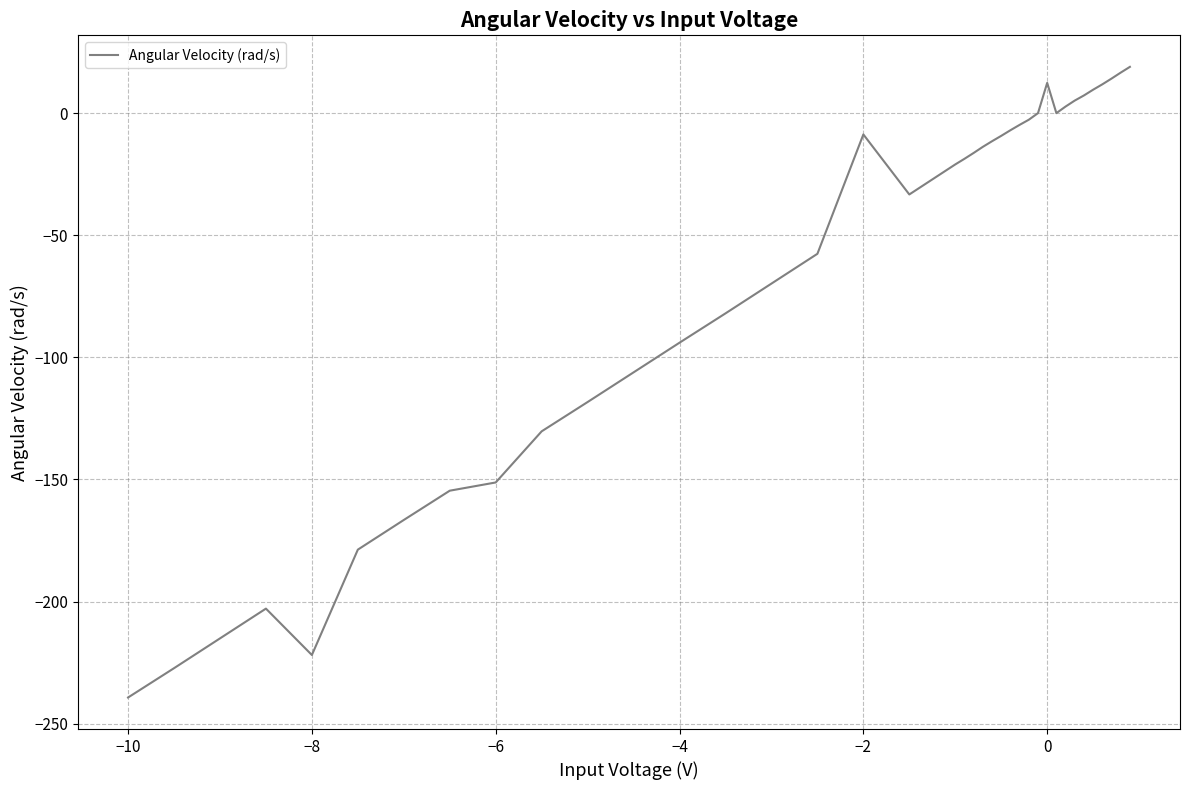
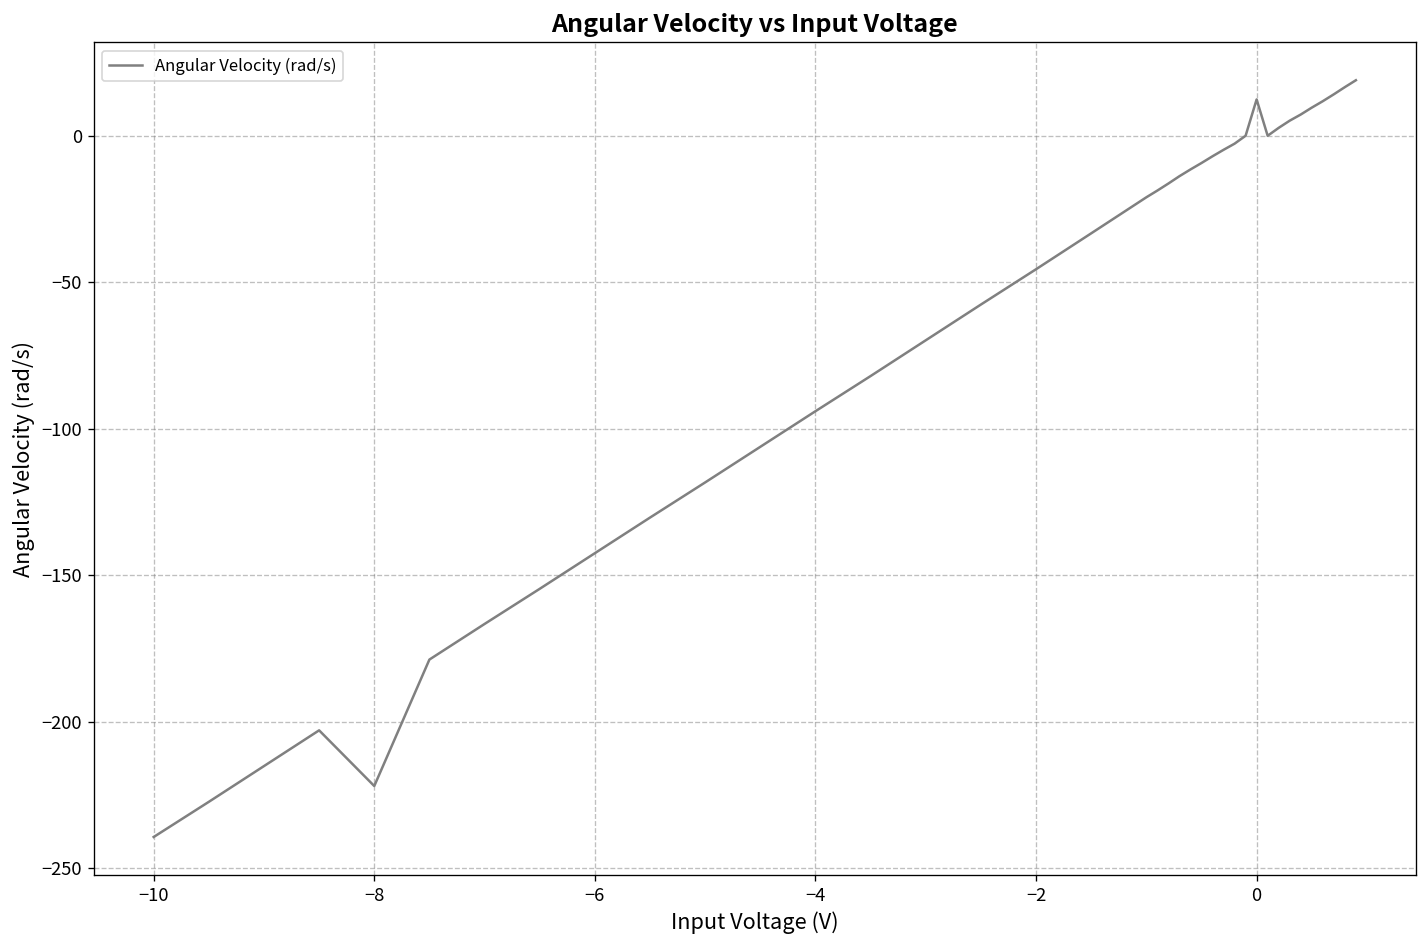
  {
    "−10": -239,
    "−8": -222,
-   "−6": -151,
+   "−6": -142,
    "−4": -94,
-   "−2": -9,
+   "−2": -46,
    "0": 12
  }
